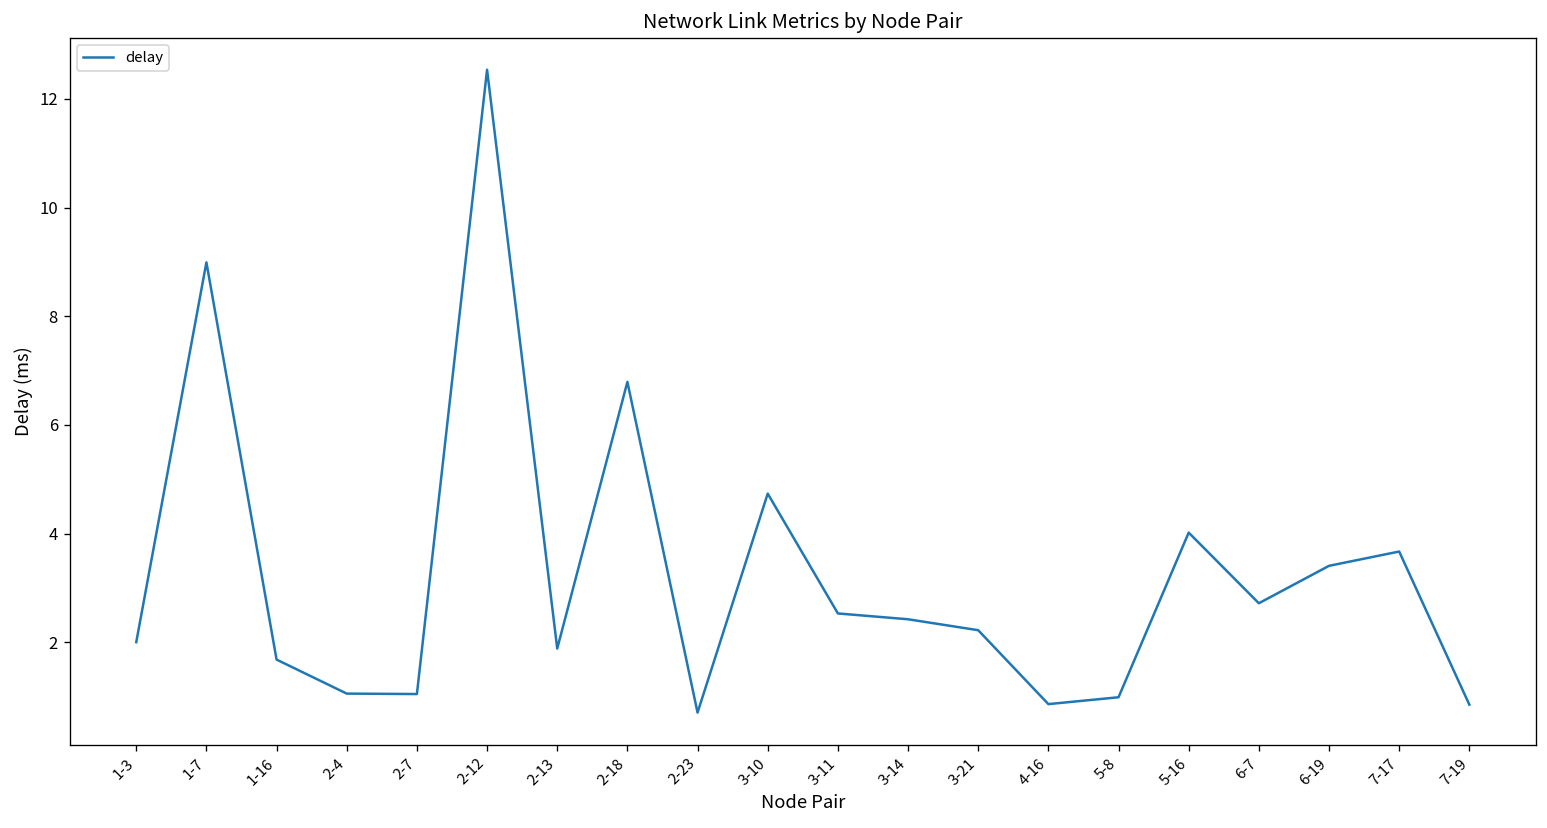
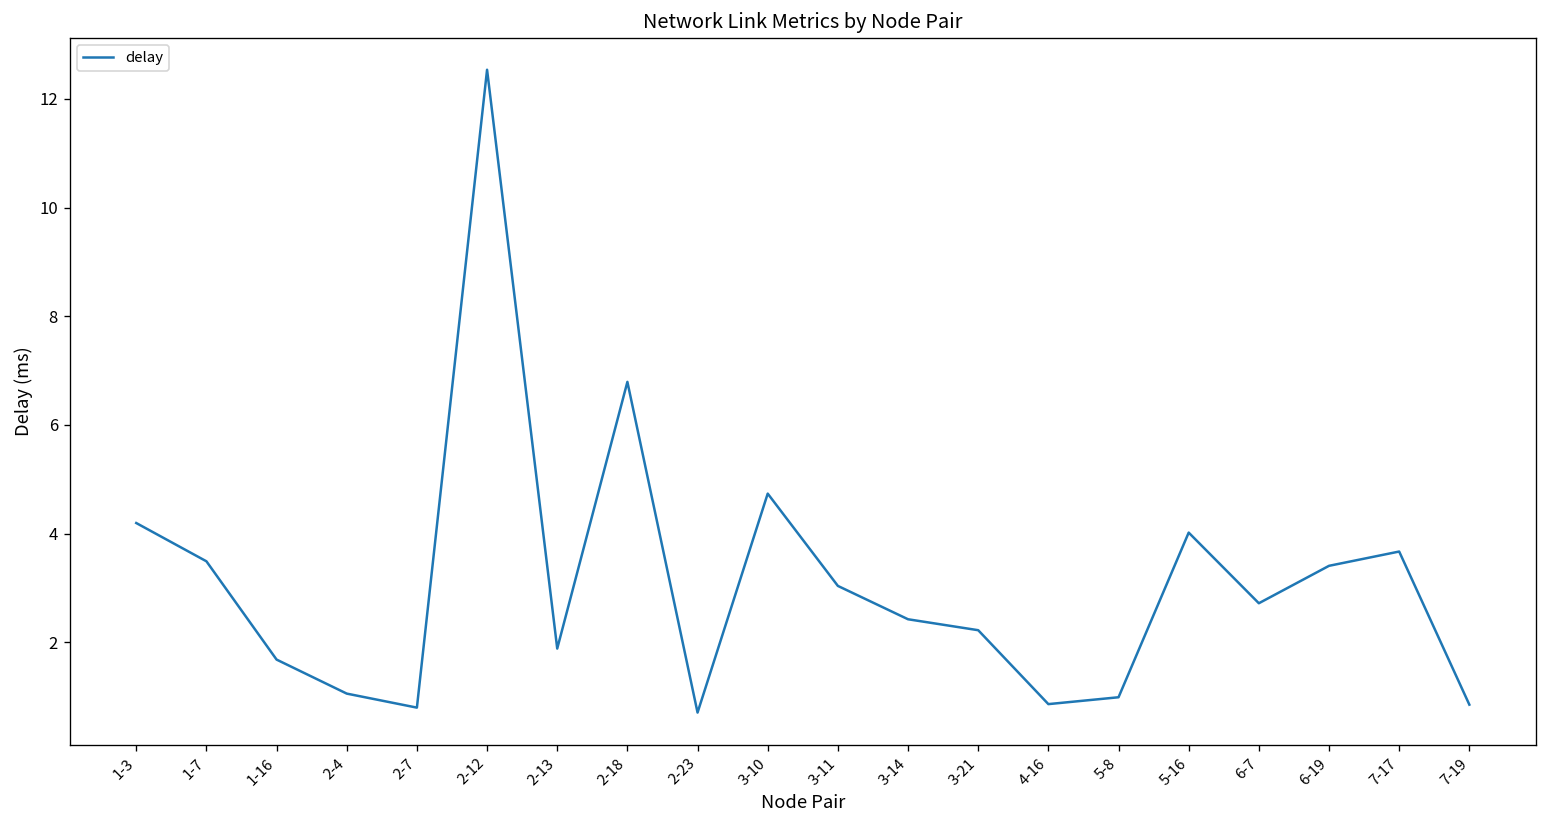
  {
-   "1-3": 2.0,
-   "1-7": 9.0,
+   "1-3": 4.2,
+   "1-7": 3.5,
    "1-16": 1.7,
    "2-4": 1.1,
-   "2-7": 1.0,
+   "2-7": 0.8,
    "2-12": 12.5,
    "2-13": 1.9,
    "2-18": 6.8,
    "2-23": 0.7,
    "3-10": 4.7,
-   "3-11": 2.5,
+   "3-11": 3.0,
    "3-14": 2.4,
    "3-21": 2.2,
    "4-16": 0.9,
    "5-8": 1.0,
    "5-16": 4.0,
    "6-7": 2.7,
    "6-19": 3.4,
    "7-17": 3.7,
    "7-19": 0.9
  }
